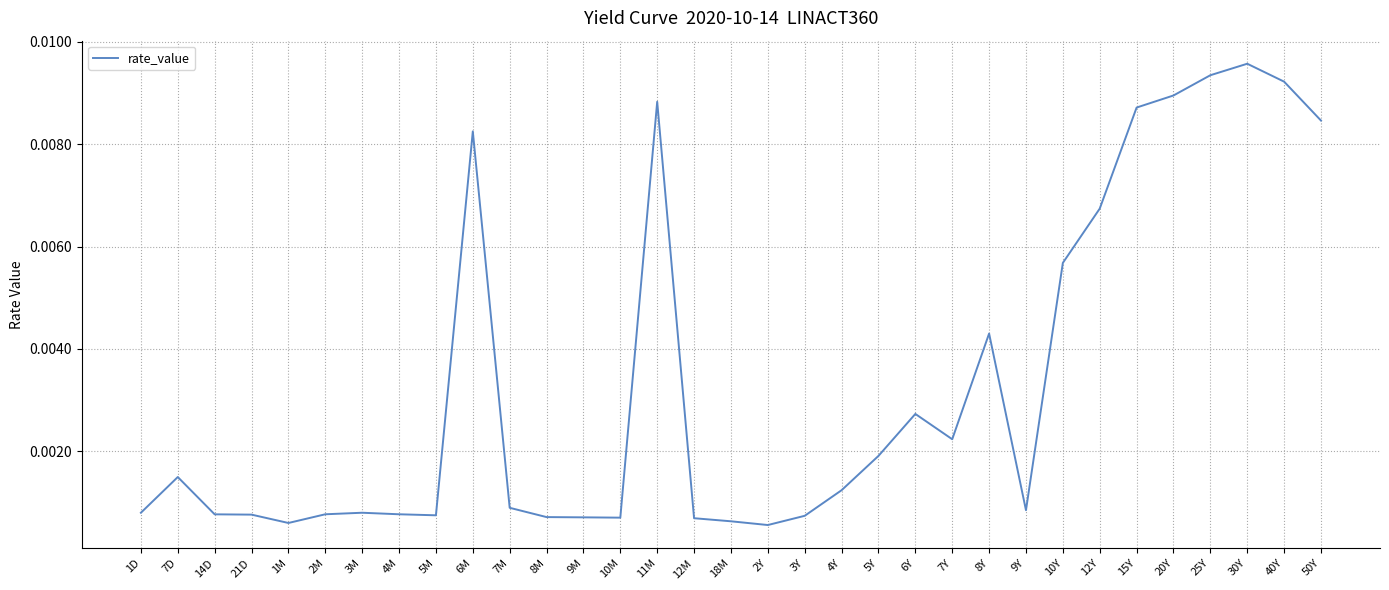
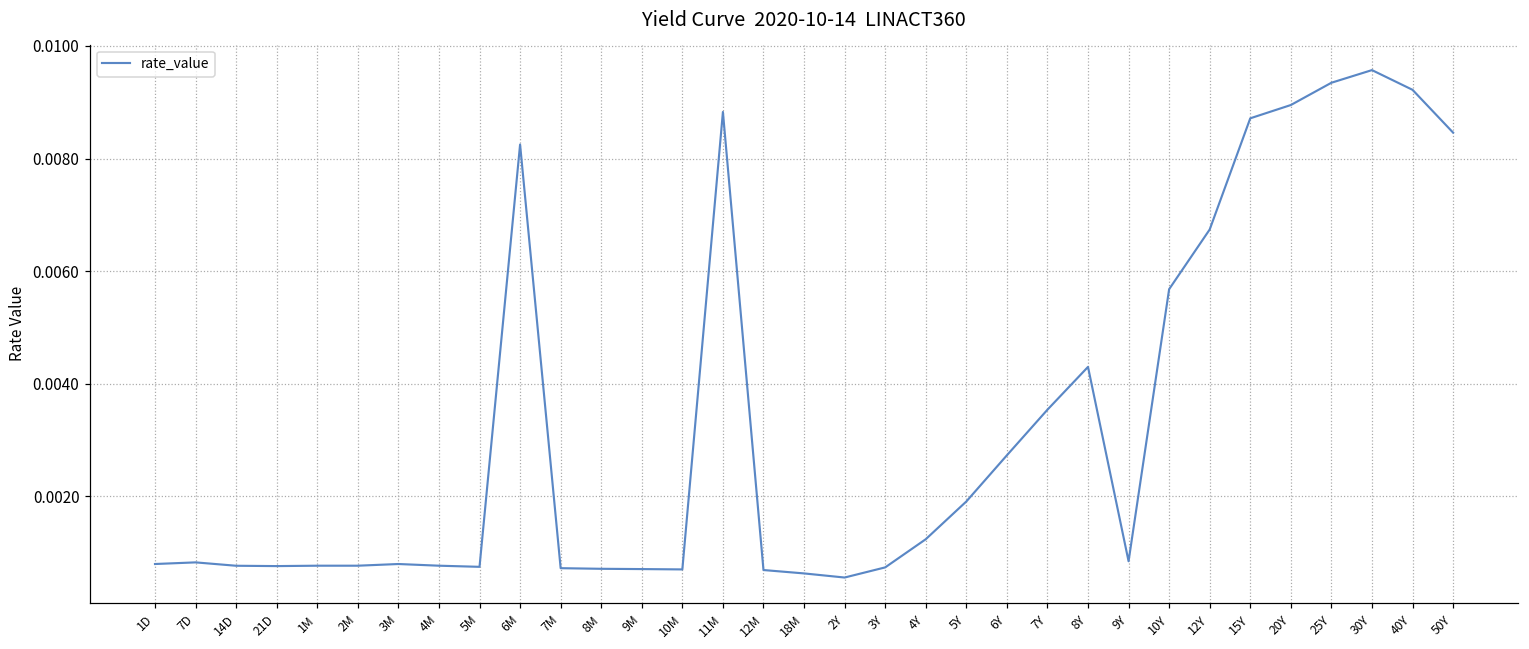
  {
    "1D": 0.0008,
-   "7D": 0.0015,
+   "7D": 0.0008,
    "14D": 0.0008,
    "21D": 0.0008,
-   "1M": 0.0006,
+   "1M": 0.0008,
    "2M": 0.0008,
    "3M": 0.0008,
    "4M": 0.0008,
    "5M": 0.0007,
    "6M": 0.0082,
-   "7M": 0.0009,
+   "7M": 0.0007,
    "8M": 0.0007,
    "9M": 0.0007,
    "10M": 0.0007,
    "11M": 0.0088,
    "12M": 0.0007,
    "18M": 0.0006,
    "2Y": 0.0006,
    "3Y": 0.0007,
    "4Y": 0.0012,
    "5Y": 0.0019,
    "6Y": 0.0027,
-   "7Y": 0.0022,
+   "7Y": 0.0035,
    "8Y": 0.0043,
    "9Y": 0.0008,
    "10Y": 0.0057,
    "12Y": 0.0067,
    "15Y": 0.0087,
    "20Y": 0.0089,
    "25Y": 0.0093,
    "30Y": 0.0096,
    "40Y": 0.0092,
    "50Y": 0.0085
  }
